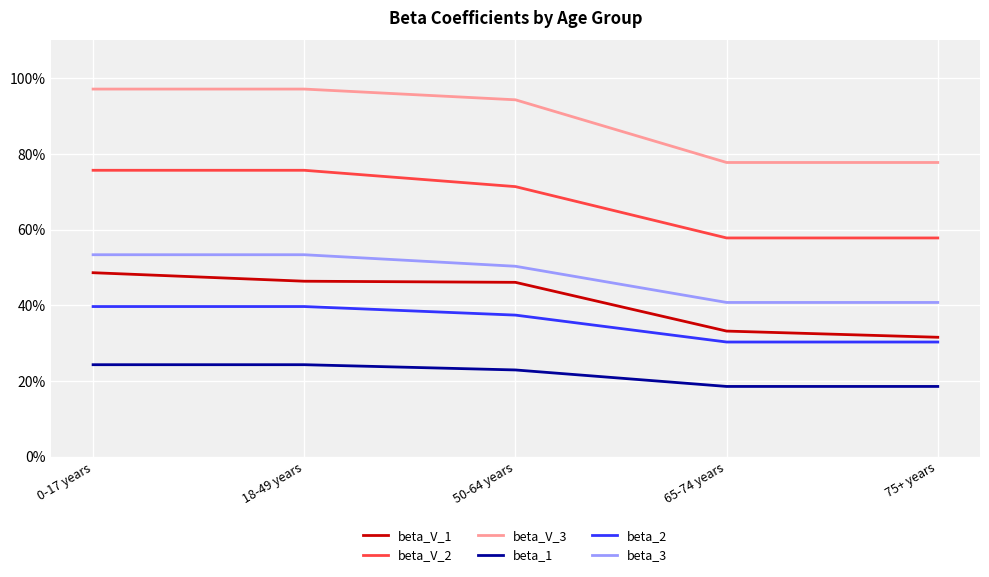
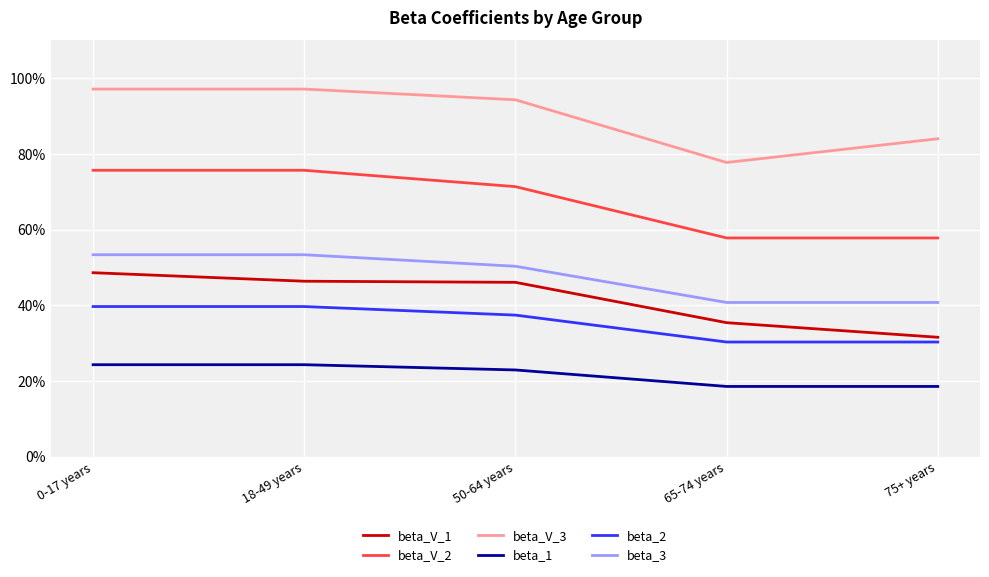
  {
    "beta_V_1": {
      "0-17 years": "49%",
      "18-49 years": "46%",
      "50-64 years": "46%",
-     "65-74 years": "33%",
+     "65-74 years": "35%",
      "75+ years": "32%"
    },
    "beta_V_2": {
      "0-17 years": "76%",
      "18-49 years": "76%",
      "50-64 years": "71%",
      "65-74 years": "58%",
      "75+ years": "58%"
    },
    "beta_V_3": {
      "0-17 years": "97%",
      "18-49 years": "97%",
      "50-64 years": "94%",
      "65-74 years": "78%",
-     "75+ years": "78%"
+     "75+ years": "84%"
    },
    "beta_1": {
      "0-17 years": "24%",
      "18-49 years": "24%",
      "50-64 years": "23%",
      "65-74 years": "19%",
      "75+ years": "19%"
    },
    "beta_2": {
      "0-17 years": "40%",
      "18-49 years": "40%",
      "50-64 years": "37%",
      "65-74 years": "30%",
      "75+ years": "30%"
    },
    "beta_3": {
      "0-17 years": "53%",
      "18-49 years": "53%",
      "50-64 years": "50%",
      "65-74 years": "41%",
      "75+ years": "41%"
    }
  }
